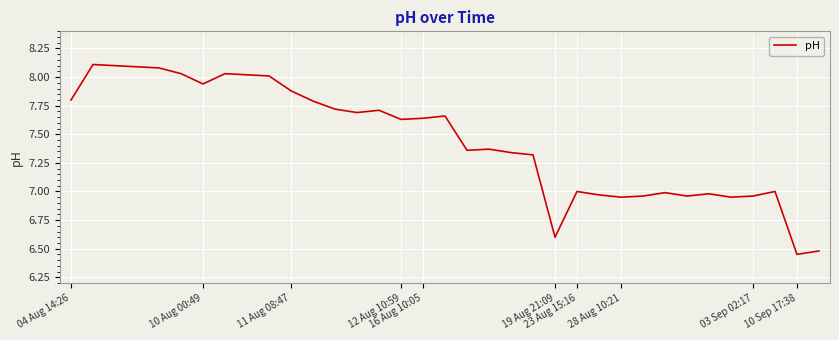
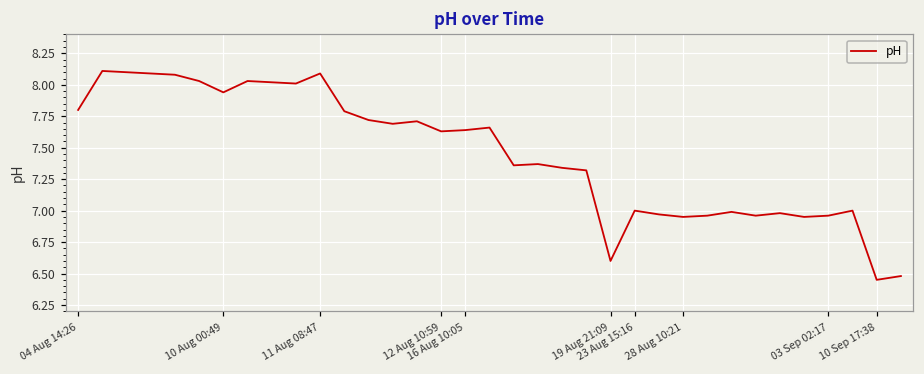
  {
    "04 Aug 14:26": 7.80,
    "10 Aug 00:49": 7.94,
-   "11 Aug 08:47": 7.88,
+   "11 Aug 08:47": 8.09,
    "12 Aug 10:59": 7.63,
    "16 Aug 10:05": 7.64,
    "19 Aug 21:09": 6.60,
    "23 Aug 15:16": 7.00,
    "28 Aug 10:21": 6.95,
    "03 Sep 02:17": 6.96,
    "10 Sep 17:38": 6.45
  }
